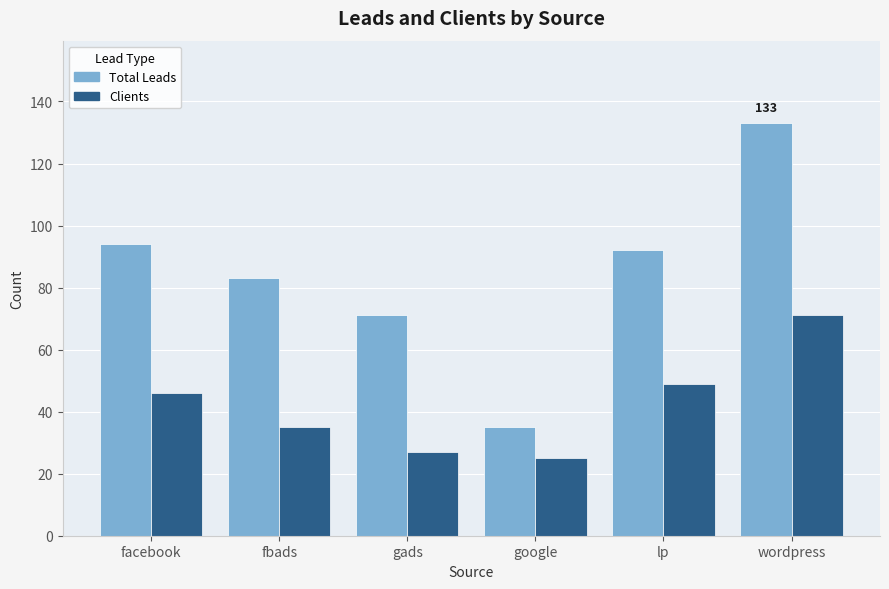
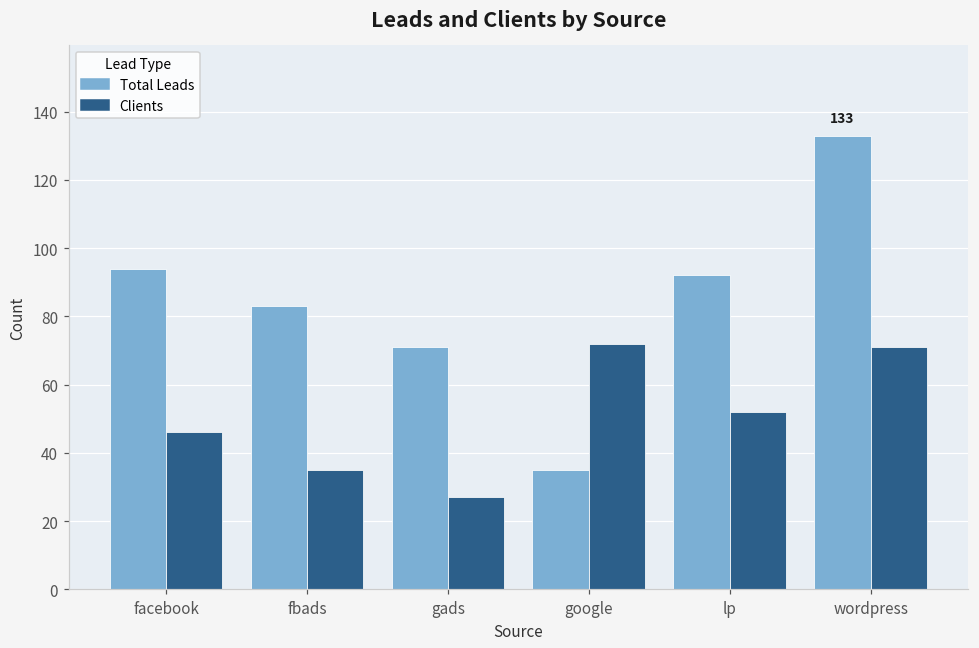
  {
    "Total Leads": {
      "wordpress": 133
    },
    "Clients": {
      "facebook": 46,
      "fbads": 35,
      "gads": 27,
-     "google": 25,
-     "lp": 49,
+     "google": 72,
+     "lp": 52,
      "wordpress": 71
    }
  }
